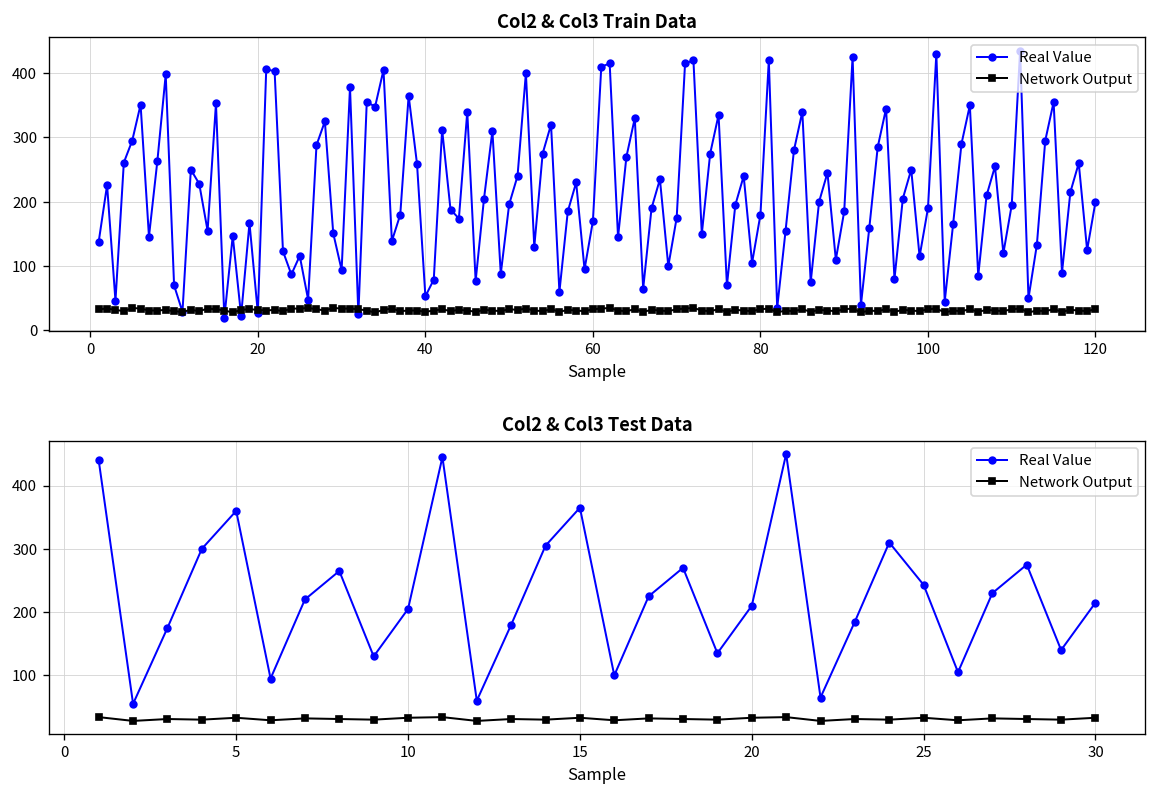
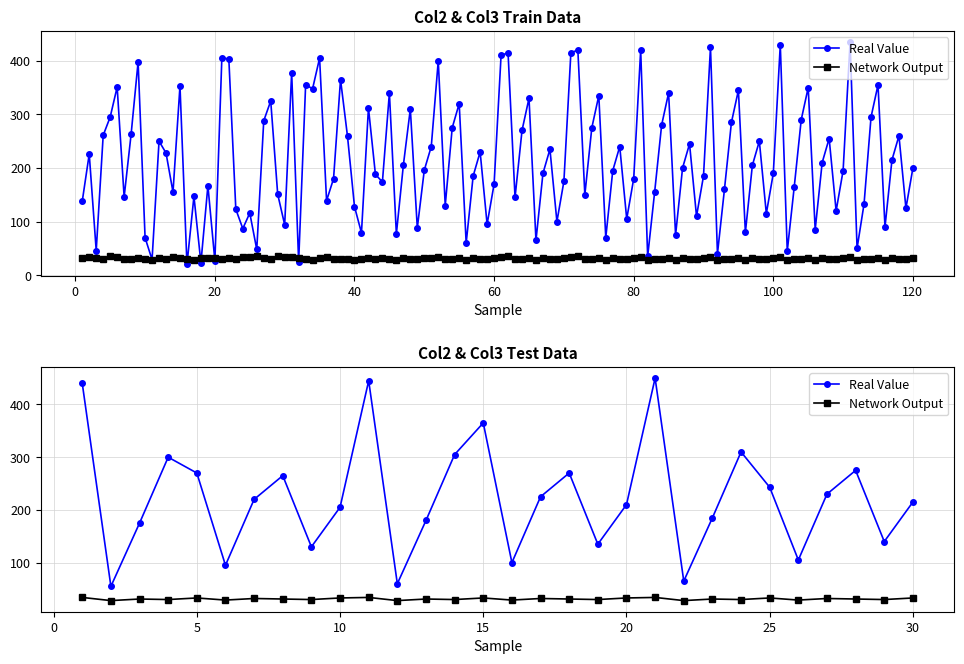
  {
    "Col2 & Col3 Train Data": {
      "Real Value": {
        "20": 30,
-       "40": 50,
+       "40": 130,
        "60": 170,
        "80": 180,
        "100": 190,
        "120": 200
      },
      "Network Output": {
        "20": 30,
        "40": 30,
        "60": 30,
        "80": 30,
        "100": 30,
        "120": 30
      }
    },
    "Col2 & Col3 Test Data": {
      "Real Value": {
-       "5": 360,
+       "5": 270,
        "10": 210,
        "15": 370,
        "20": 210,
        "25": 240,
        "30": 220
      },
      "Network Output": {
        "5": 30,
        "10": 30,
        "15": 30,
        "20": 30,
        "25": 30,
        "30": 30
      }
    }
  }
